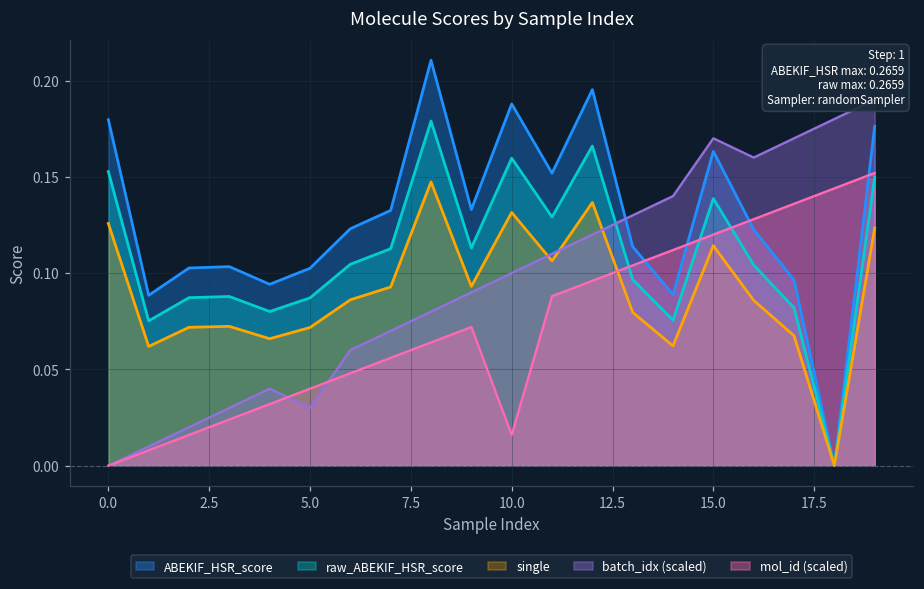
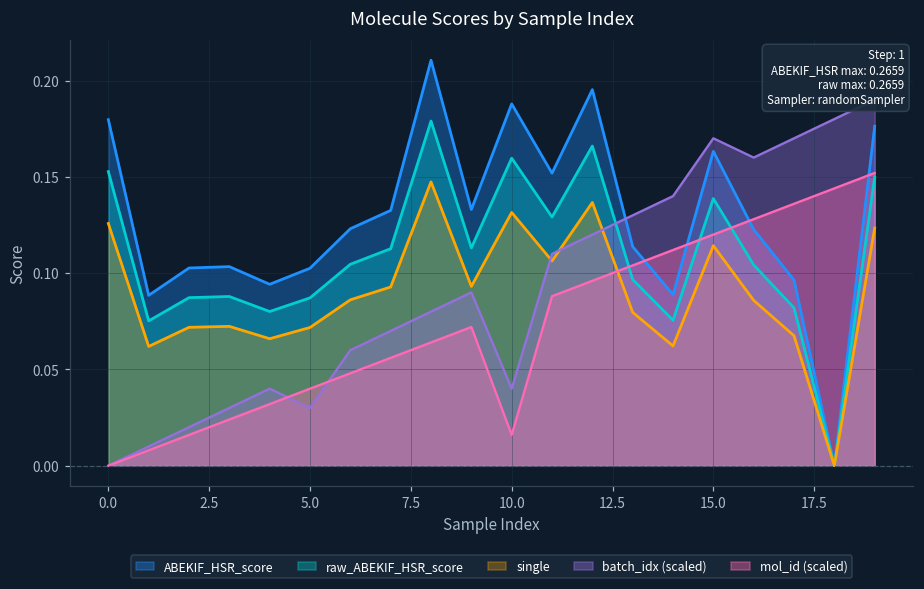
  {
    "single": {
      "0.0": 0.126,
      "5.0": 0.072,
      "10.0": 0.131,
      "15.0": 0.114
    },
    "batch_idx (scaled)": {
      "5.0": 0.030,
-     "10.0": 0.100,
+     "10.0": 0.040,
      "15.0": 0.170
    },
    "mol_id (scaled)": {
      "5.0": 0.040,
      "10.0": 0.016,
      "15.0": 0.120
    }
  }
